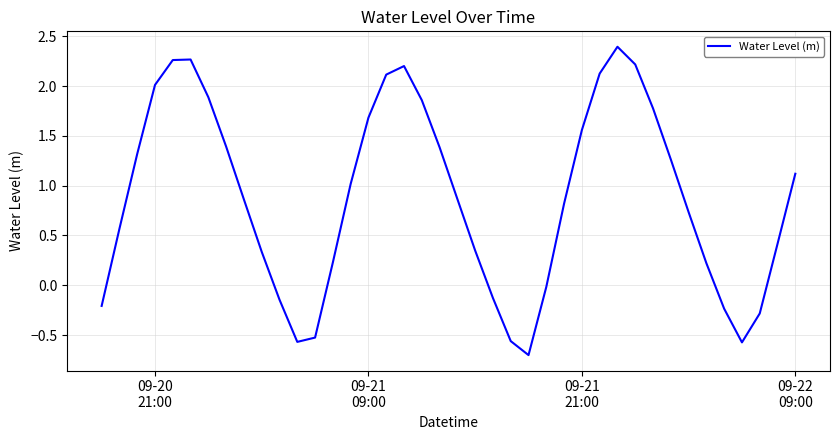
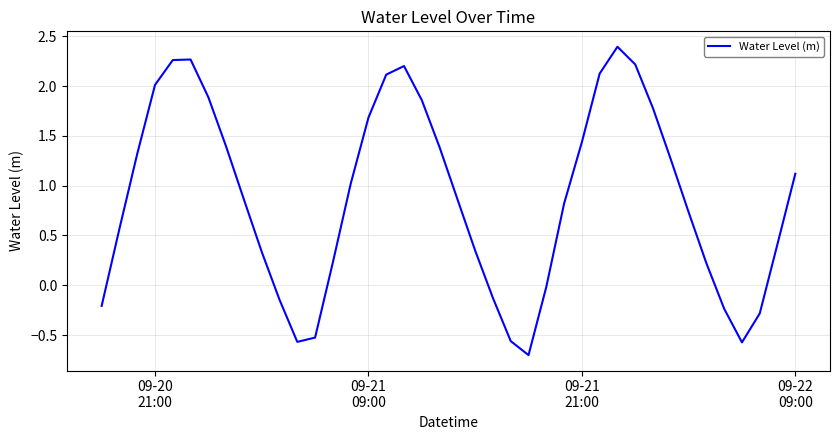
  {
    "09-20 21:00": 2.0,
    "09-21 09:00": 1.7,
-   "09-21 21:00": 1.6,
+   "09-21 21:00": 1.4,
    "09-22 09:00": 1.1
  }
